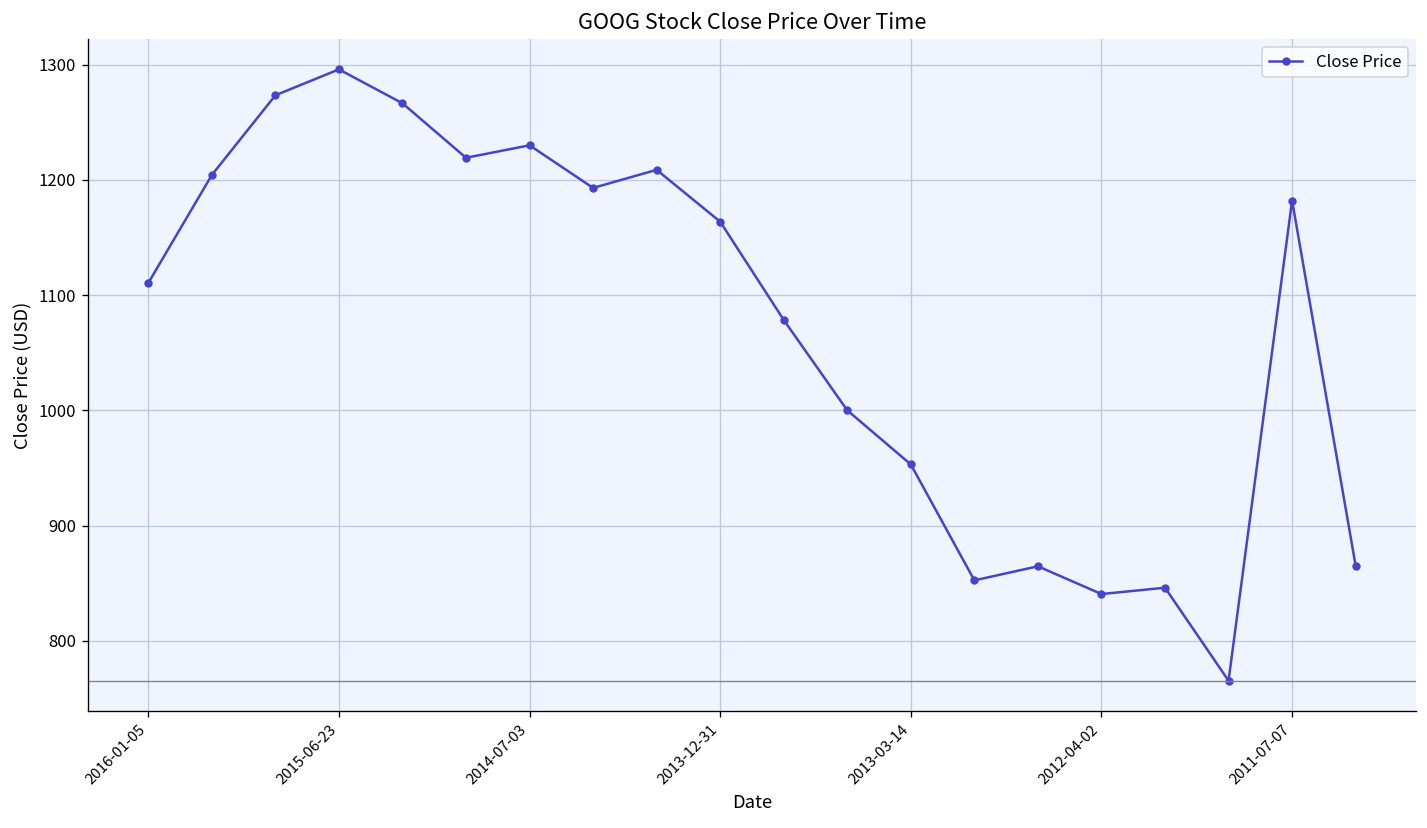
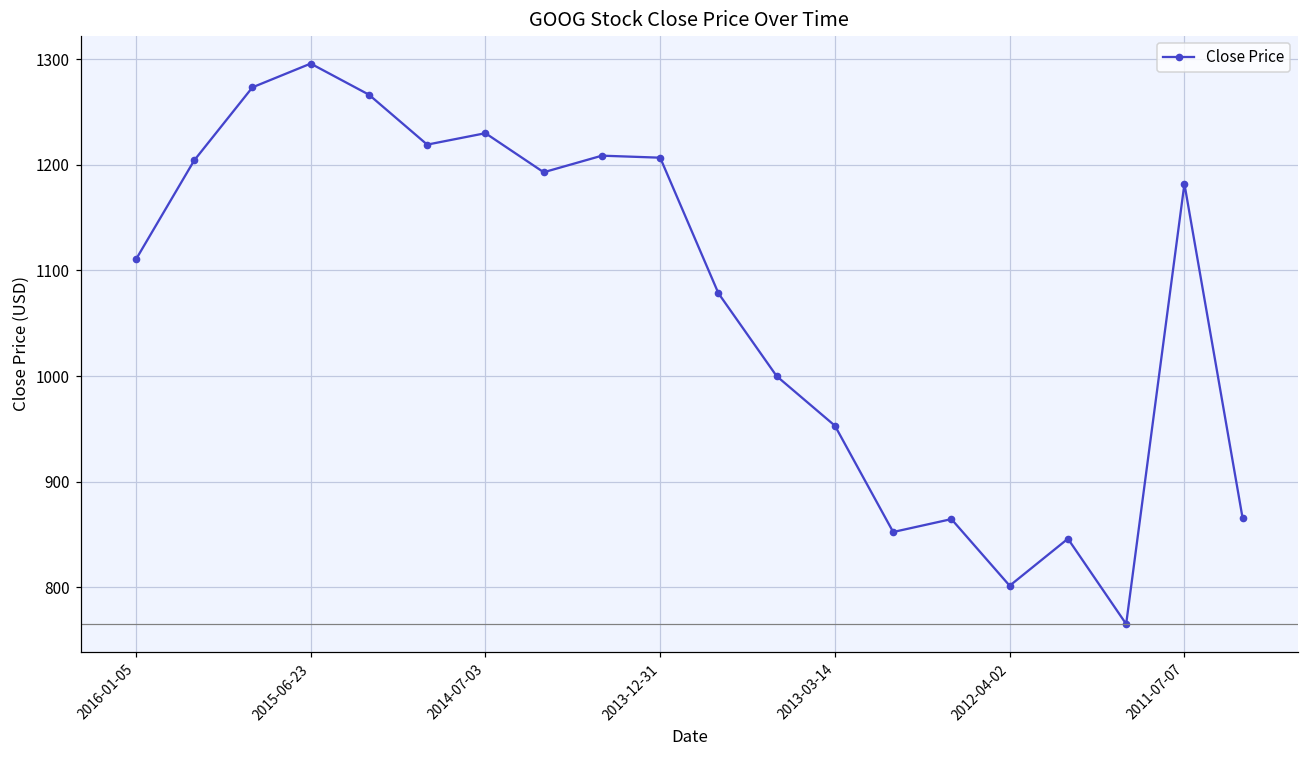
  {
    "2016-01-05": 1110,
    "2015-06-23": 1300,
    "2014-07-03": 1230,
-   "2013-12-31": 1160,
+   "2013-12-31": 1210,
    "2013-03-14": 950,
-   "2012-04-02": 840,
+   "2012-04-02": 800,
    "2011-07-07": 1180
  }
